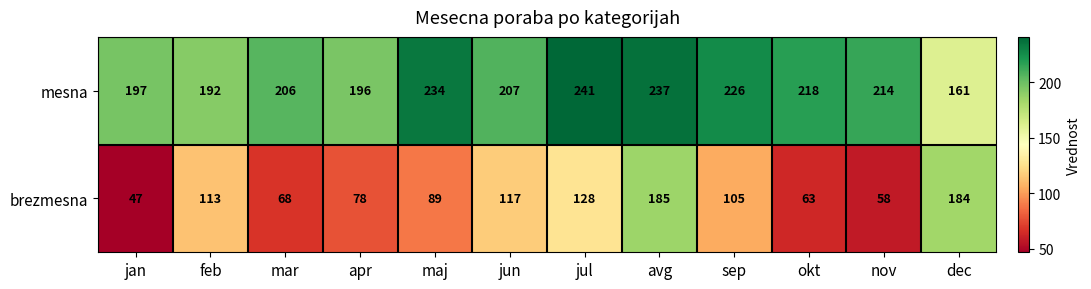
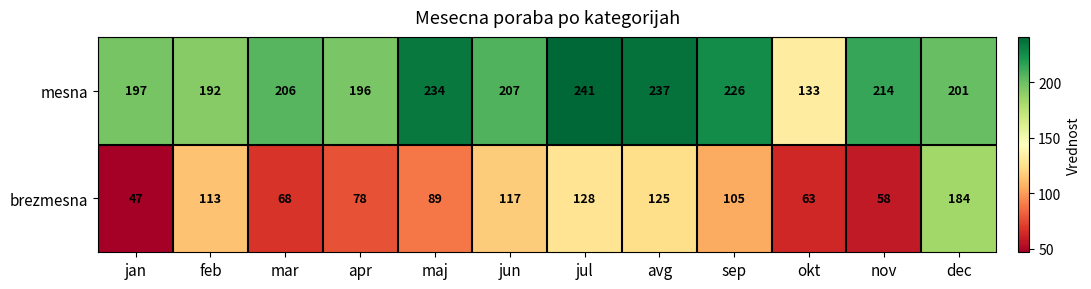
  {
    "mesna": {
      "jan": 197,
      "feb": 192,
      "mar": 206,
      "apr": 196,
      "maj": 234,
      "jun": 207,
      "jul": 241,
      "avg": 237,
      "sep": 226,
-     "okt": 218,
+     "okt": 133,
      "nov": 214,
-     "dec": 161
+     "dec": 201
    },
    "brezmesna": {
      "jan": 47,
      "feb": 113,
      "mar": 68,
      "apr": 78,
      "maj": 89,
      "jun": 117,
      "jul": 128,
-     "avg": 185,
+     "avg": 125,
      "sep": 105,
      "okt": 63,
      "nov": 58,
      "dec": 184
    }
  }
